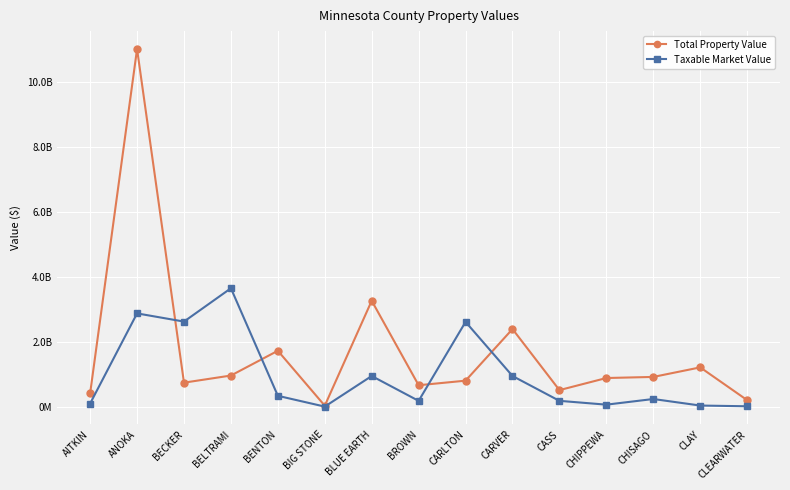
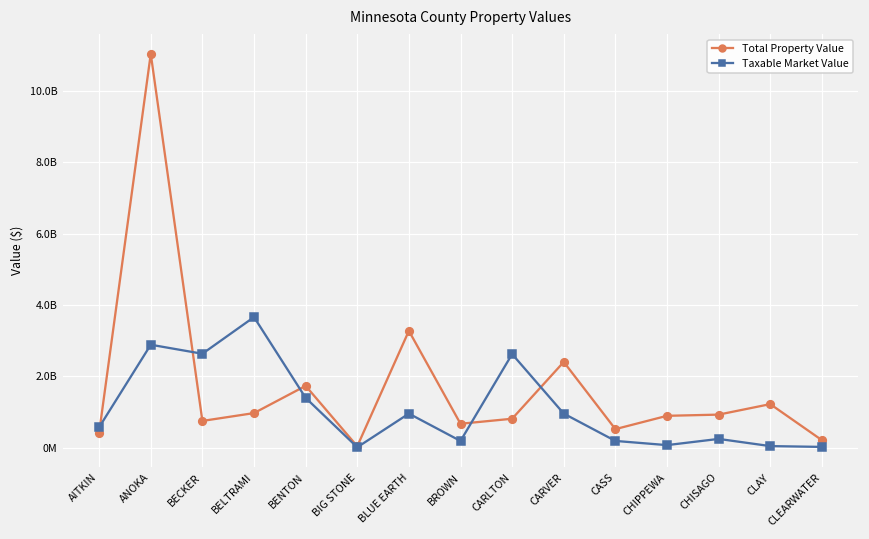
  {
    "Total Property Value": {
      "AITKIN": 400000000,
      "ANOKA": 11000000000,
      "BECKER": 800000000,
      "BELTRAMI": 1000000000,
      "BENTON": 1700000000,
      "BLUE EARTH": 3300000000,
      "BROWN": 700000000,
      "CARLTON": 800000000,
      "CARVER": 2400000000,
      "CASS": 500000000,
      "CHIPPEWA": 900000000,
      "CHISAGO": 900000000,
      "CLAY": 1200000000,
      "CLEARWATER": 200000000
    },
    "Taxable Market Value": {
-     "AITKIN": 100000000,
+     "AITKIN": 600000000,
      "ANOKA": 2900000000,
      "BECKER": 2600000000,
      "BELTRAMI": 3700000000,
-     "BENTON": 400000000,
+     "BENTON": 1400000000,
      "BLUE EARTH": 1000000000,
      "BROWN": 200000000,
      "CARLTON": 2600000000,
      "CARVER": 1000000000,
      "CASS": 200000000,
      "CHIPPEWA": 100000000,
      "CHISAGO": 300000000,
      "CLAY": 100000000,
      "CLEARWATER": 0
    }
  }
